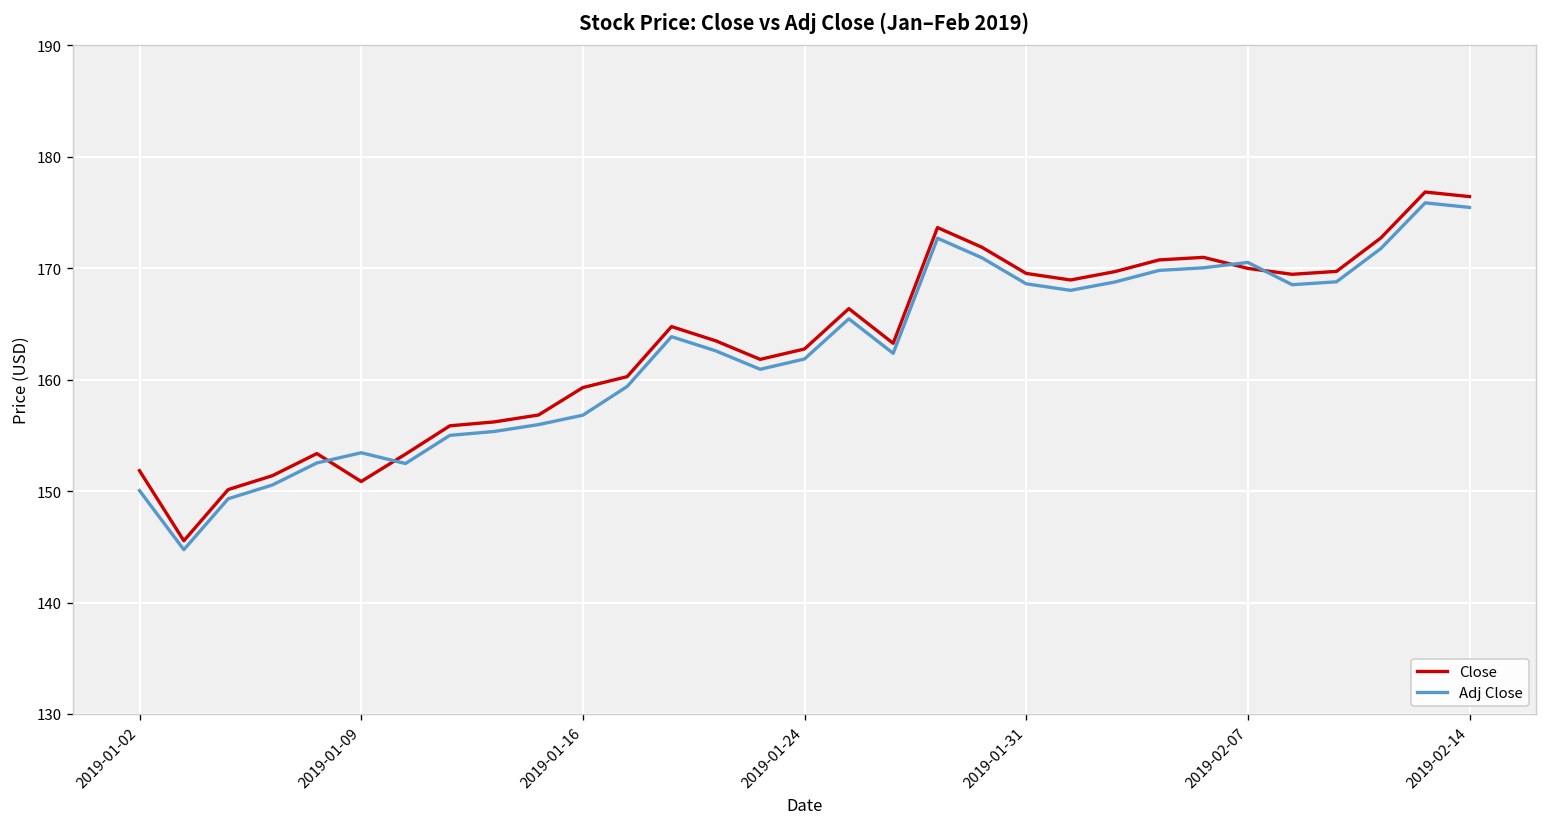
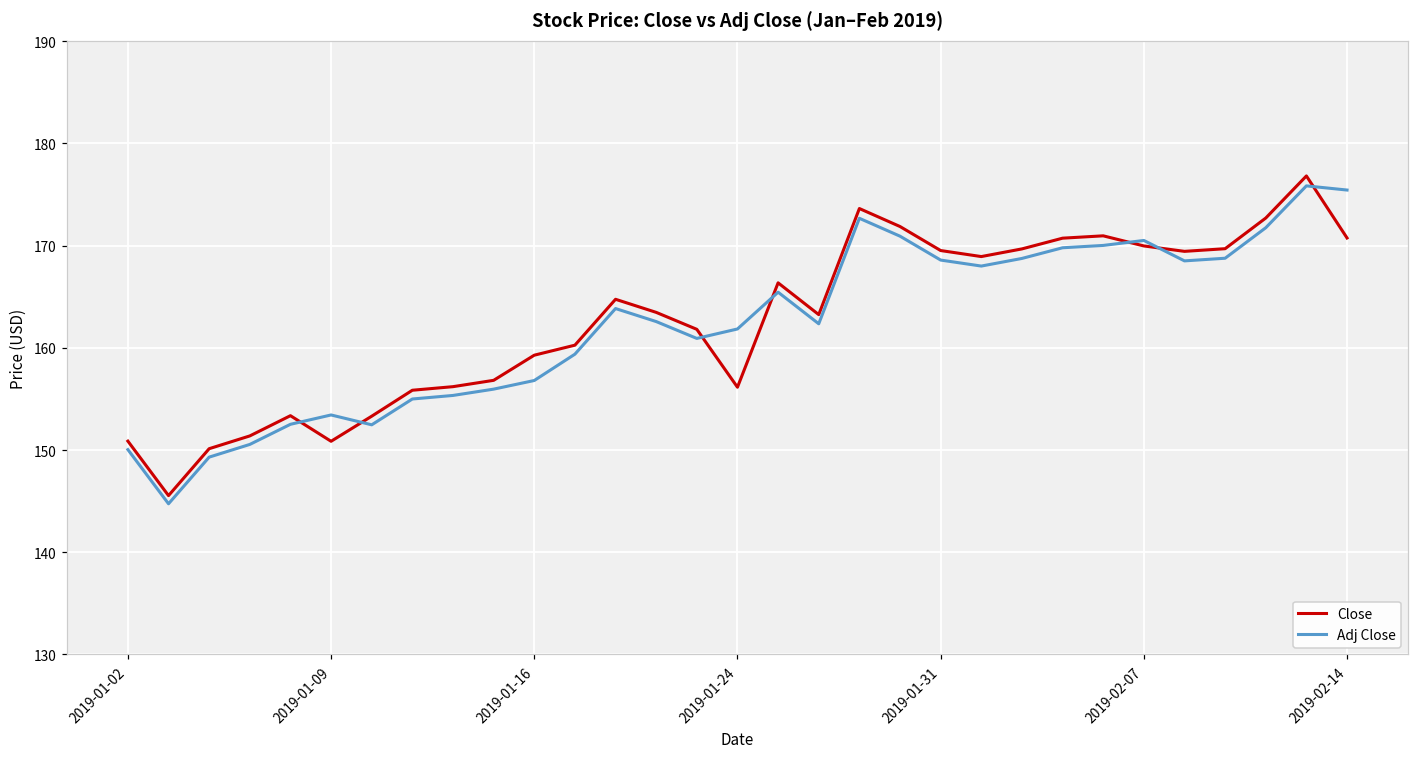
  {
    "Close": {
-     "2019-01-02": 152,
+     "2019-01-02": 151,
      "2019-01-09": 151,
      "2019-01-16": 159,
-     "2019-01-24": 163,
+     "2019-01-24": 156,
      "2019-01-31": 170,
      "2019-02-07": 170,
-     "2019-02-14": 176
+     "2019-02-14": 171
    },
    "Adj Close": {
      "2019-01-02": 150,
      "2019-01-09": 153,
      "2019-01-16": 157,
      "2019-01-24": 162,
      "2019-01-31": 169,
      "2019-02-07": 171,
      "2019-02-14": 175
    }
  }
